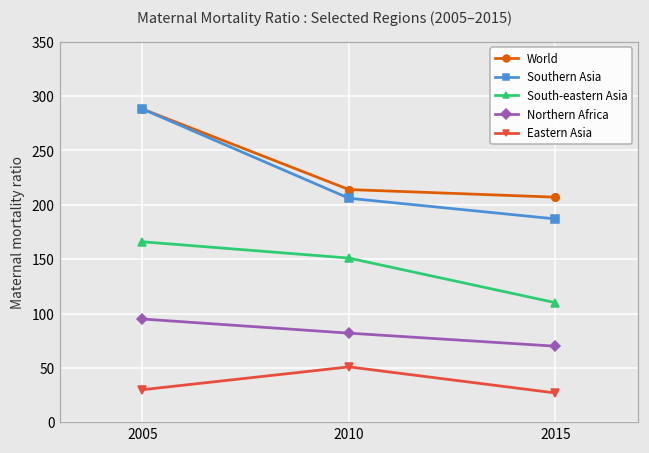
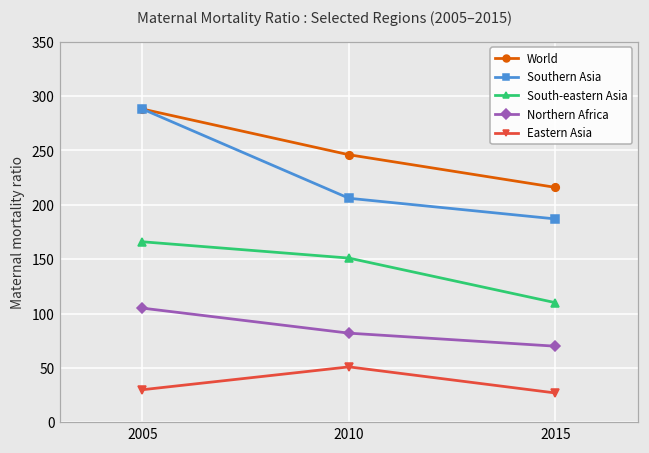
  {
    "World": {
-     "2010": 210,
-     "2015": 210
+     "2010": 250,
+     "2015": 220
    },
    "Southern Asia": {
      "2010": 210,
      "2015": 190
    },
    "South-eastern Asia": {
      "2005": 170,
      "2010": 150,
      "2015": 110
    },
    "Northern Africa": {
-     "2005": 100,
+     "2005": 110,
      "2010": 80,
      "2015": 70
    },
    "Eastern Asia": {
      "2005": 30,
      "2010": 50,
      "2015": 30
    }
  }
